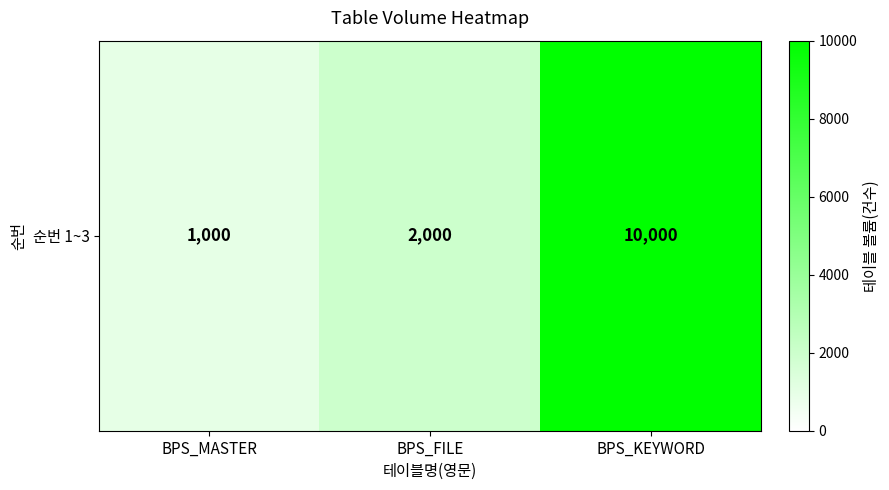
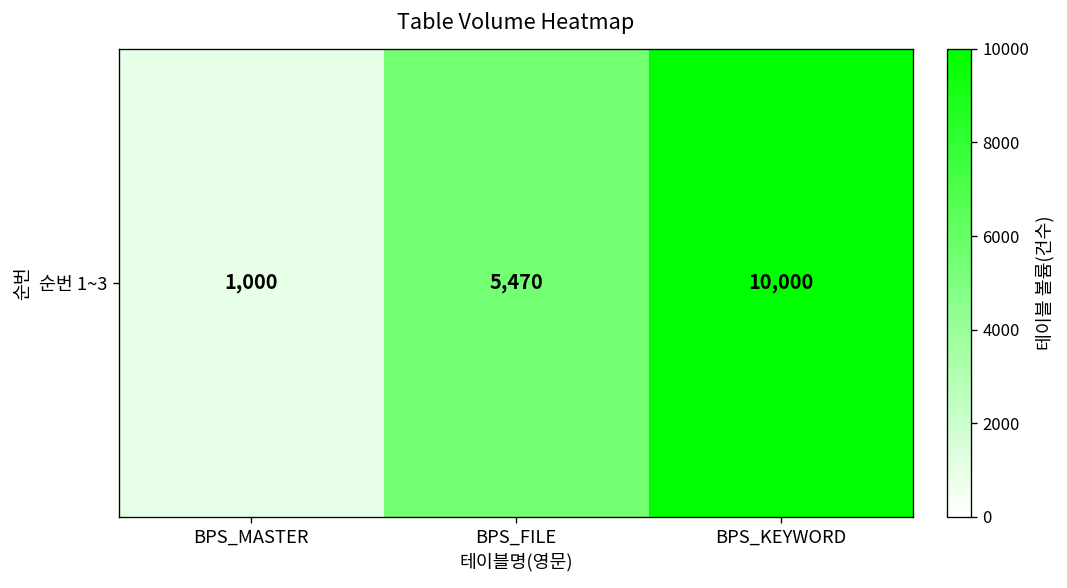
  {
    "순번 1~3": {
      "BPS_MASTER": "1,000",
-     "BPS_FILE": "2,000",
+     "BPS_FILE": "5,470",
      "BPS_KEYWORD": "10,000"
    }
  }
